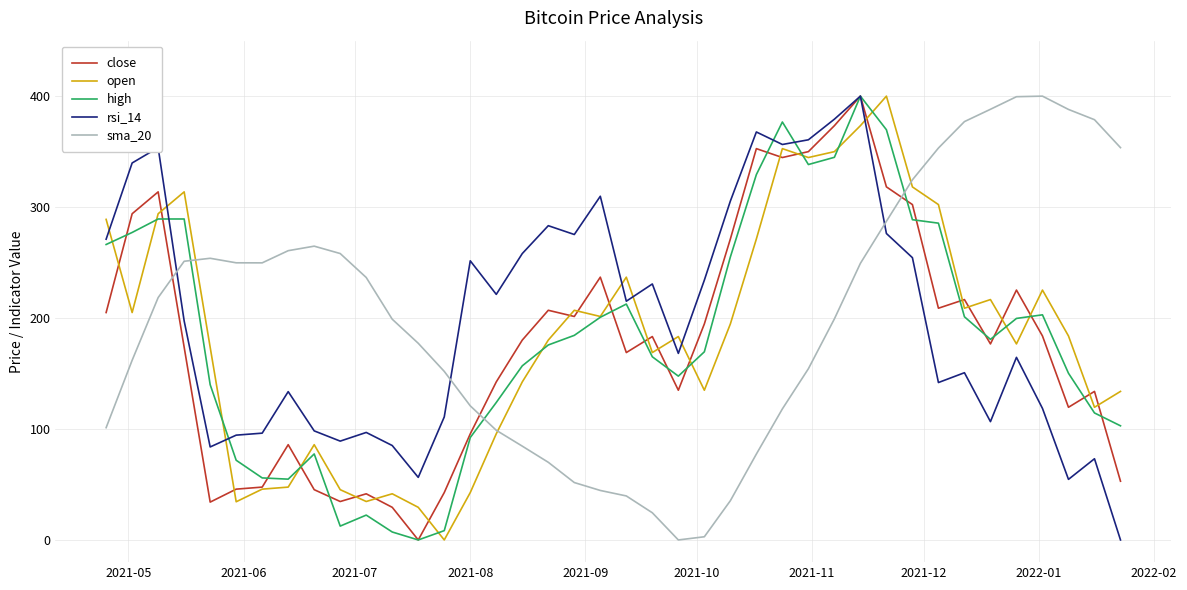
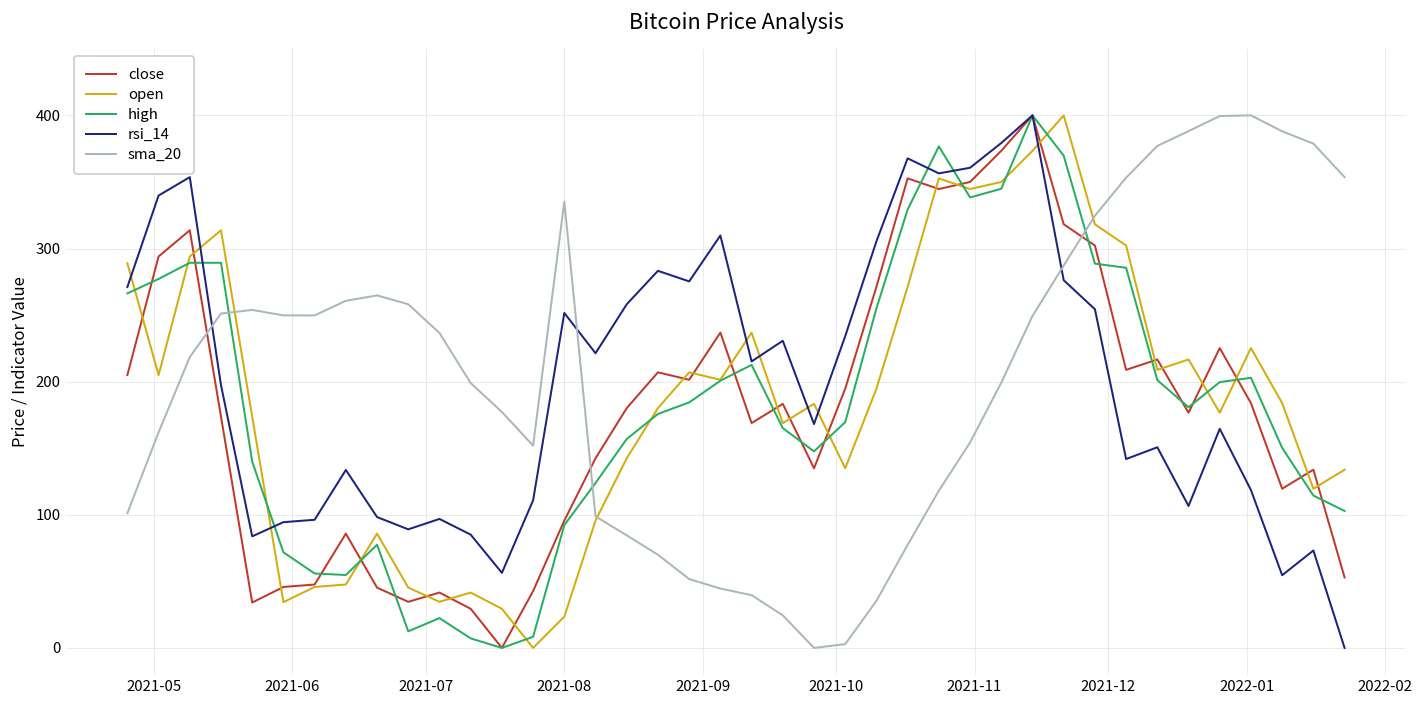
  {
    "close": {
      "2021-08": 96
    },
    "open": {
-     "2021-08": 43
+     "2021-08": 24
    },
    "high": {
      "2021-08": 92
    },
    "rsi_14": {
      "2021-08": 252
    },
    "sma_20": {
-     "2021-08": 121
+     "2021-08": 335
    }
  }
